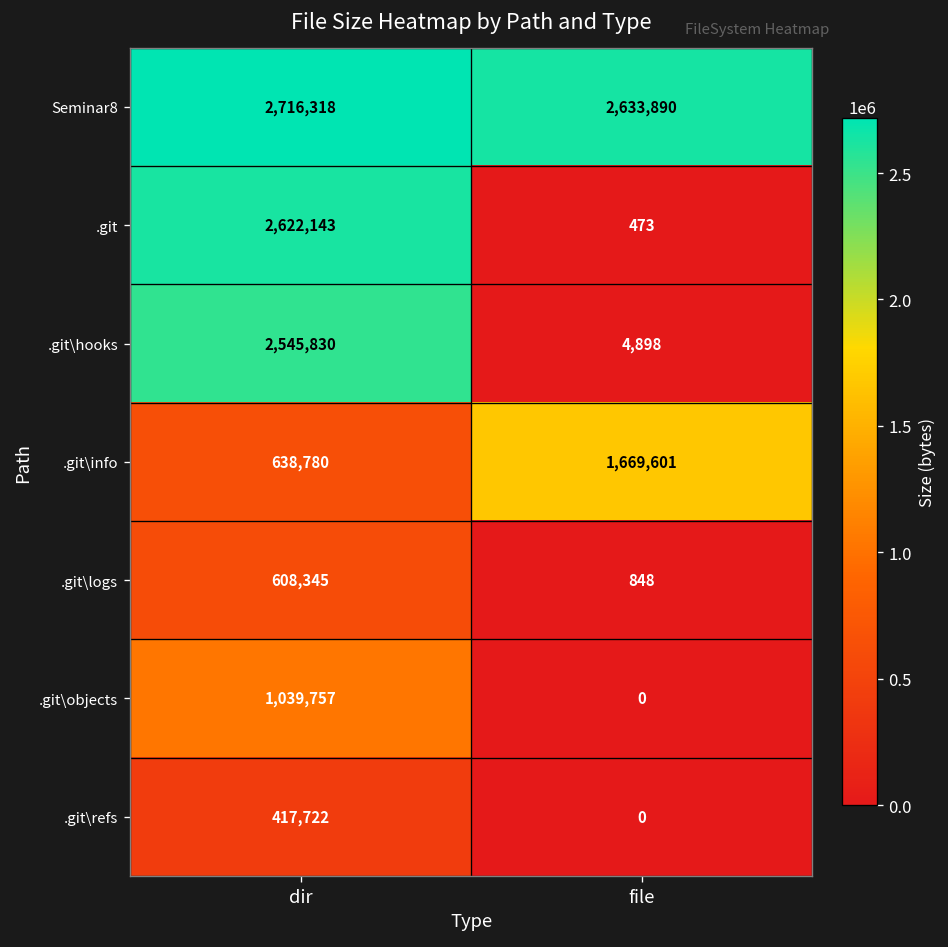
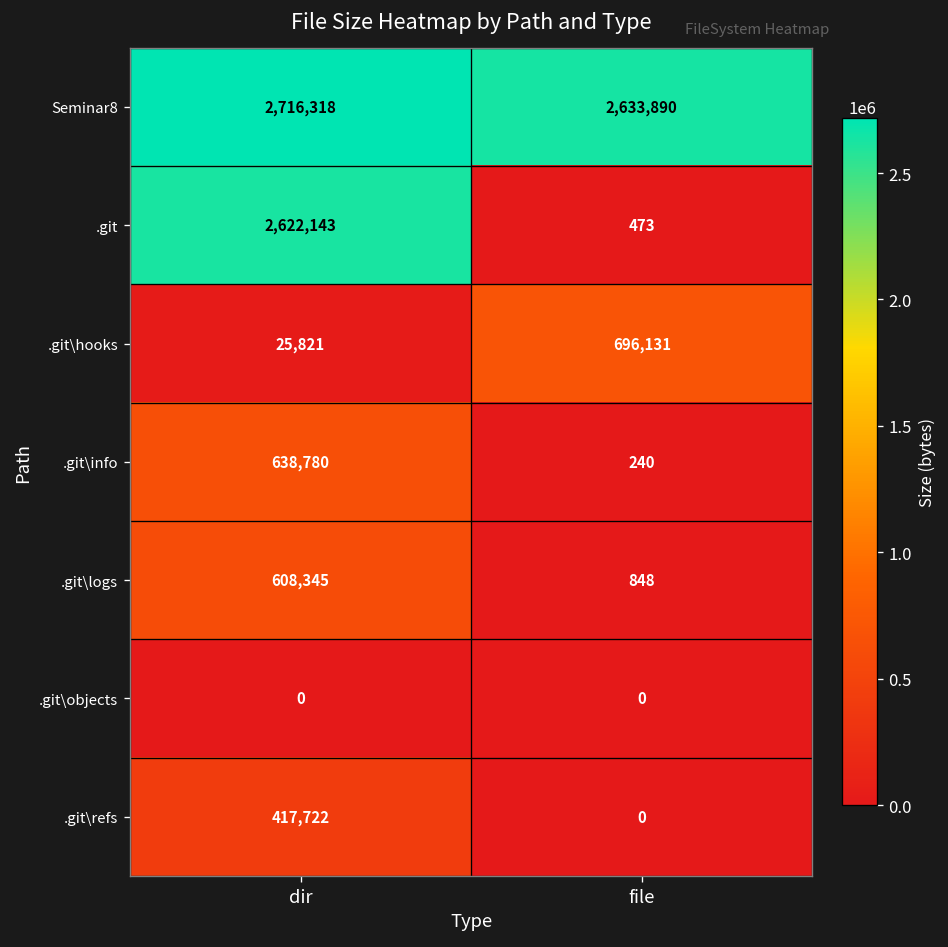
  {
    "Seminar8": {
      "dir": "2,716,318",
      "file": "2,633,890"
    },
    ".git": {
      "dir": "2,622,143",
      "file": "473"
    },
    ".git\\hooks": {
-     "dir": "2,545,830",
-     "file": "4,898"
+     "dir": "25,821",
+     "file": "696,131"
    },
    ".git\\info": {
      "dir": "638,780",
-     "file": "1,669,601"
+     "file": "240"
    },
    ".git\\logs": {
      "dir": "608,345",
      "file": "848"
    },
    ".git\\objects": {
-     "dir": "1,039,757",
+     "dir": "0",
      "file": "0"
    },
    ".git\\refs": {
      "dir": "417,722",
      "file": "0"
    }
  }
